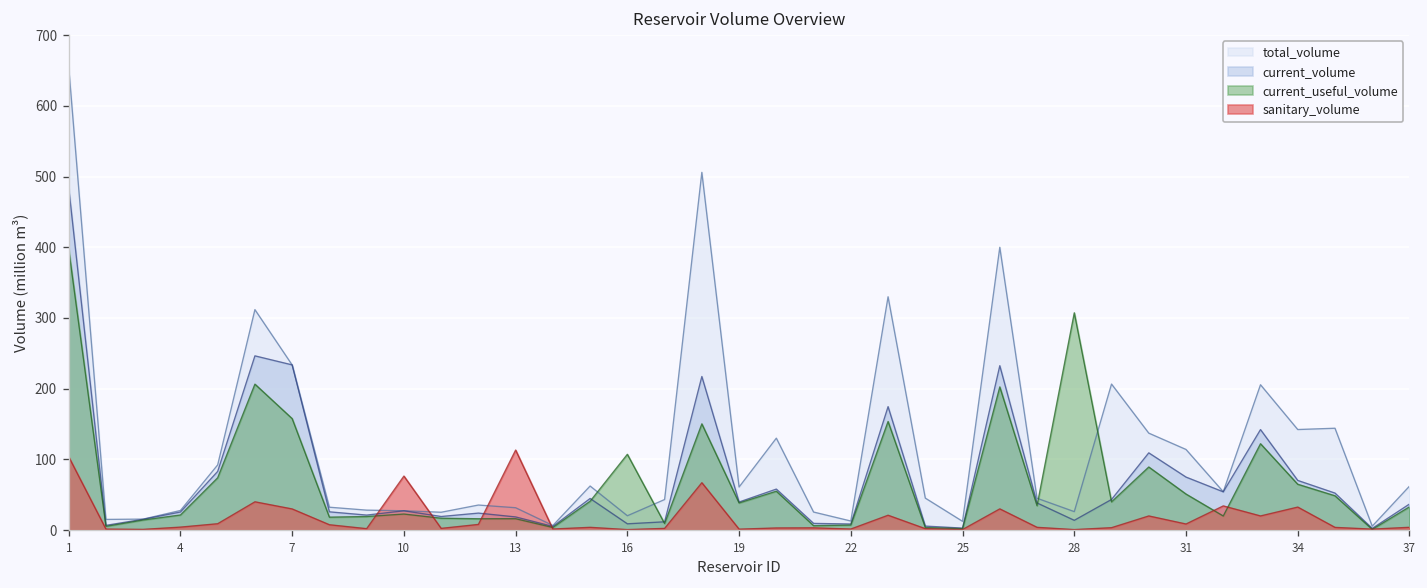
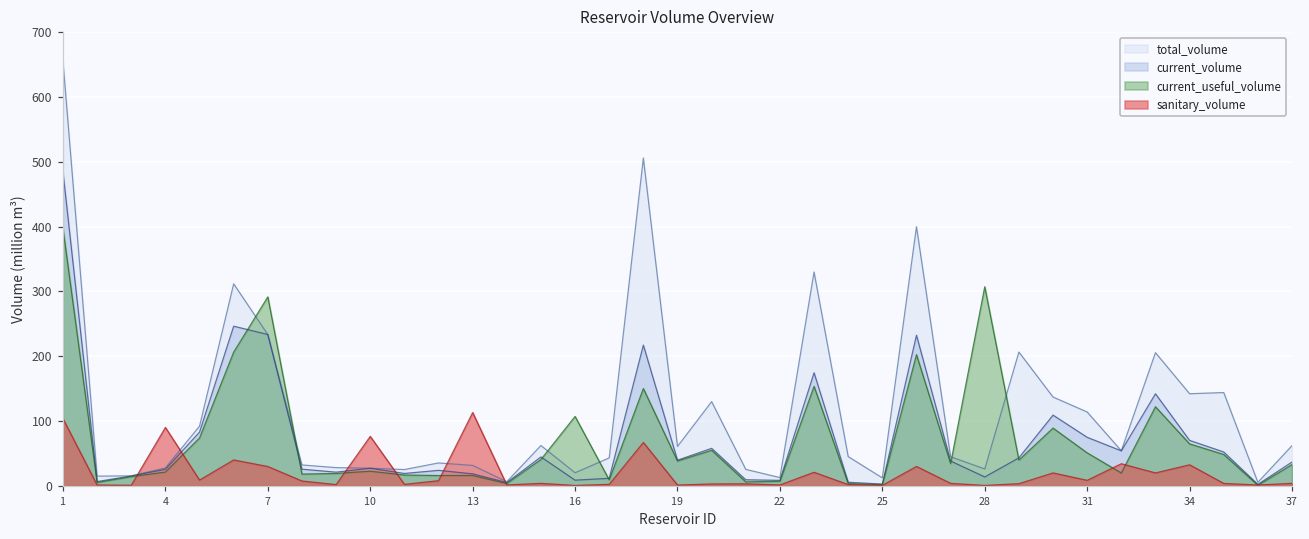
  {
    "current_useful_volume": {
      "1": 400,
-     "7": 160,
+     "7": 290,
      "10": 20,
      "16": 110,
      "28": 310,
      "31": 50,
      "34": 60
    },
    "sanitary_volume": {
      "1": 100,
-     "4": 0,
+     "4": 90,
      "7": 30,
      "10": 80,
      "13": 110,
      "16": 0,
      "19": 0,
      "22": 0,
      "28": 0,
      "31": 10,
      "34": 30,
      "37": 0
    }
  }
